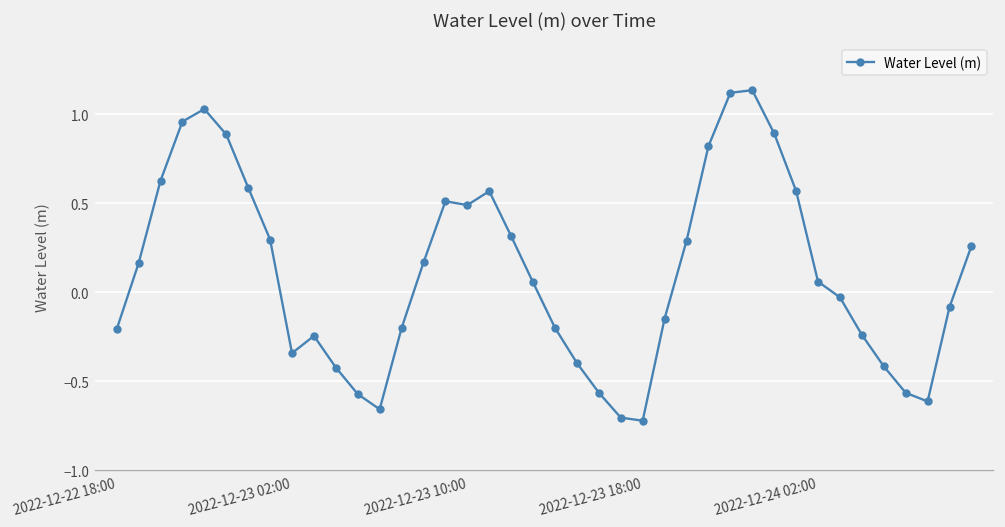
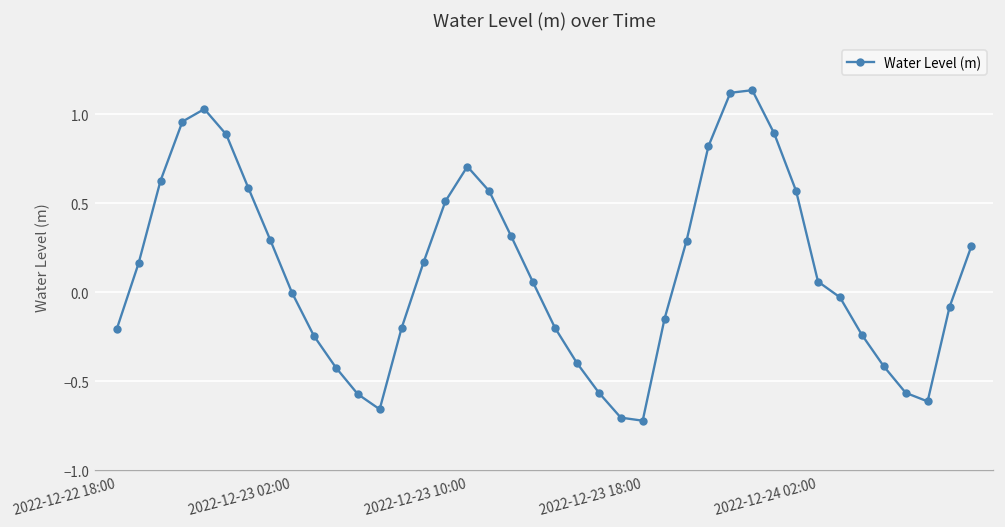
  {
    "2022-12-22 18:00": -0.21,
-   "2022-12-23 02:00": -0.34,
-   "2022-12-23 10:00": 0.49,
+   "2022-12-23 02:00": 0.00,
+   "2022-12-23 10:00": 0.71,
    "2022-12-23 18:00": -0.72,
    "2022-12-24 02:00": 0.06
  }
